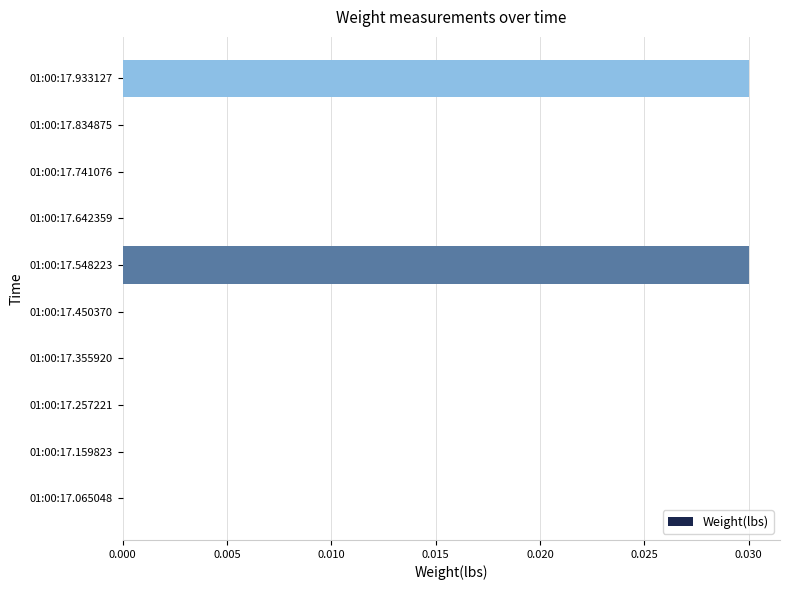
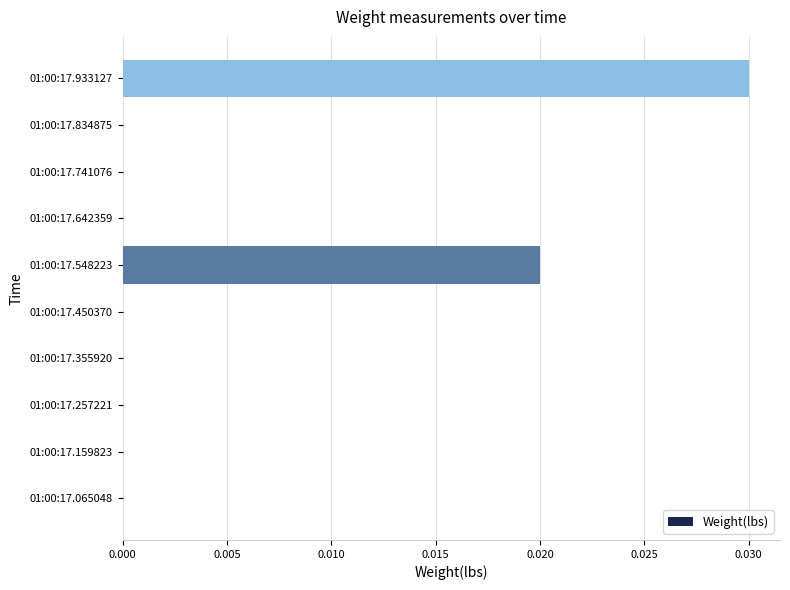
  {
    "01:00:17.933127": 0.03,
    "01:00:17.834875": 0.00,
    "01:00:17.741076": 0.00,
    "01:00:17.642359": 0.00,
-   "01:00:17.548223": 0.03,
+   "01:00:17.548223": 0.02,
    "01:00:17.450370": 0.00,
    "01:00:17.355920": 0.00,
    "01:00:17.257221": 0.00,
    "01:00:17.159823": 0.00,
    "01:00:17.065048": 0.00
  }
